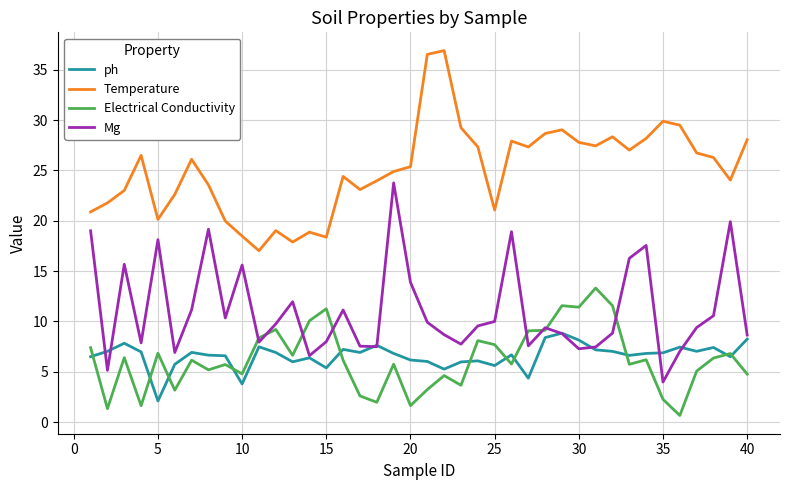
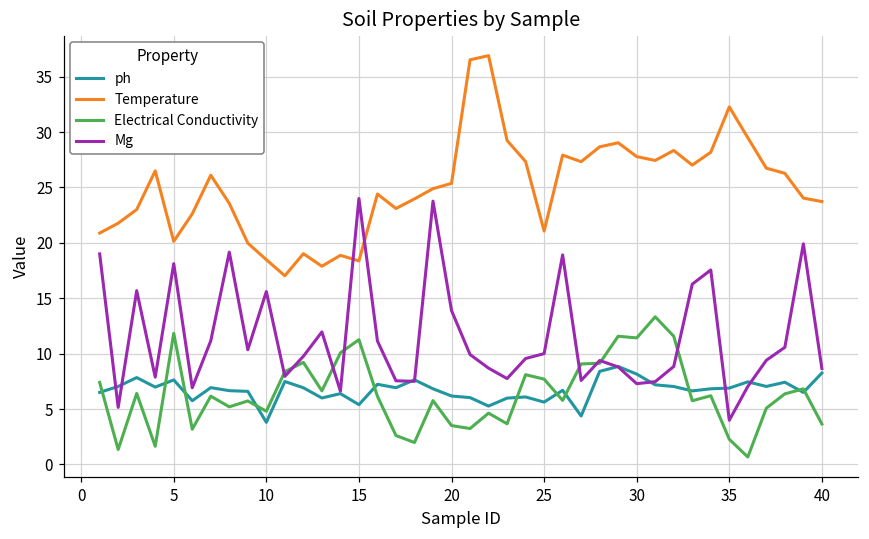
  {
    "ph": {
-     "5": 2.1,
+     "5": 7.6,
      "10": 3.8,
      "15": 5.4,
      "20": 6.2,
      "25": 5.6,
      "30": 8.2,
      "35": 6.9,
      "40": 8.3
    },
    "Temperature": {
      "5": 20.1,
      "10": 18.5,
      "15": 18.4,
      "20": 25.4,
      "25": 21.1,
      "30": 27.8,
-     "35": 29.9,
-     "40": 28.0
+     "35": 32.3,
+     "40": 23.7
    },
    "Electrical Conductivity": {
-     "5": 6.9,
+     "5": 11.8,
      "10": 4.8,
      "15": 11.3,
-     "20": 1.7,
+     "20": 3.5,
      "25": 7.7,
      "30": 11.4,
      "35": 2.3,
-     "40": 4.8
+     "40": 3.7
    },
    "Mg": {
      "5": 18,
      "10": 15.6,
-     "15": 8,
+     "15": 24,
      "20": 14,
      "25": 10,
      "30": 7.3,
      "35": 4,
      "40": 8.7
    }
  }
